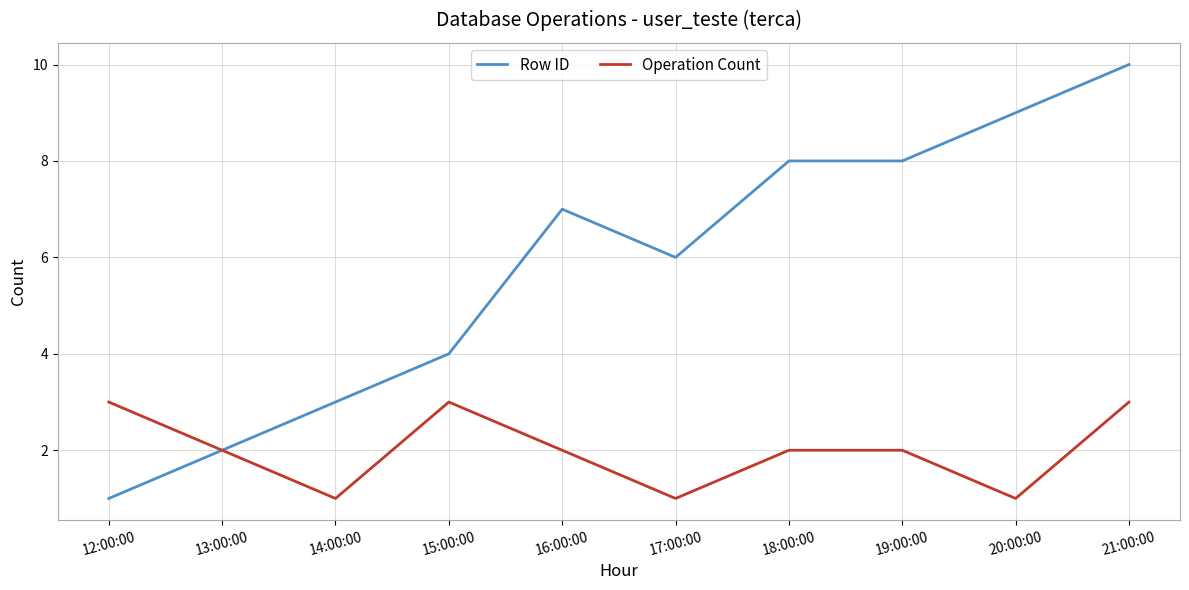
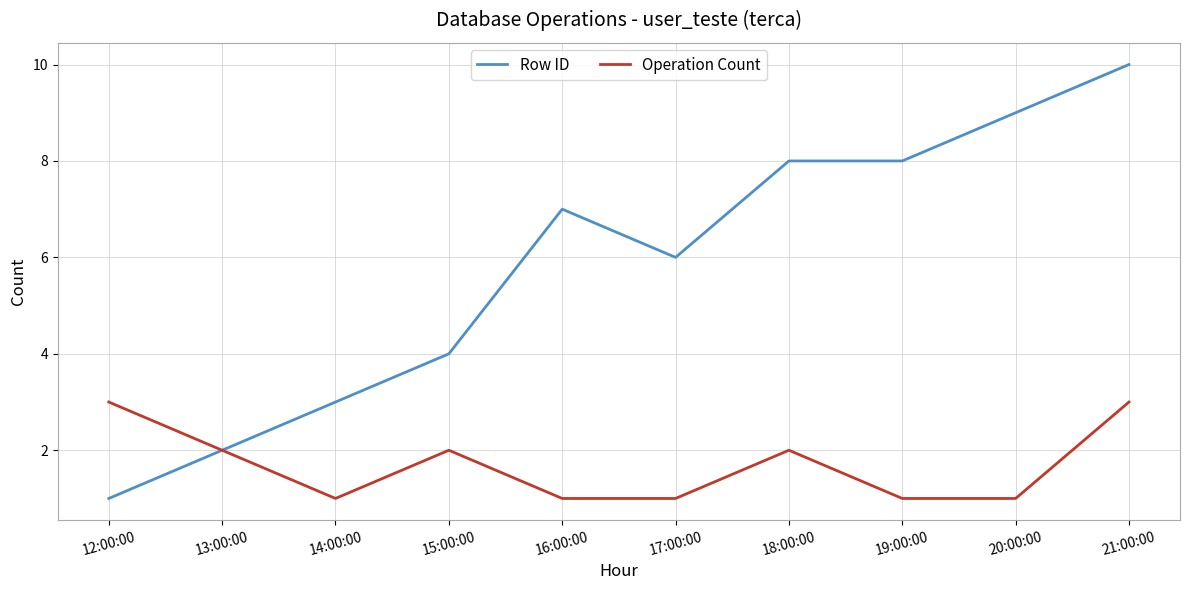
  {
    "Row ID": {
      "12:00:00": 1,
      "14:00:00": 3,
      "15:00:00": 4,
      "16:00:00": 7,
      "17:00:00": 6,
      "18:00:00": 8,
      "19:00:00": 8,
      "20:00:00": 9,
      "21:00:00": 10
    },
    "Operation Count": {
      "12:00:00": 3,
      "14:00:00": 1,
-     "15:00:00": 3,
-     "16:00:00": 2,
+     "15:00:00": 2,
+     "16:00:00": 1,
      "17:00:00": 1,
      "18:00:00": 2,
-     "19:00:00": 2,
+     "19:00:00": 1,
      "20:00:00": 1,
      "21:00:00": 3
    }
  }
